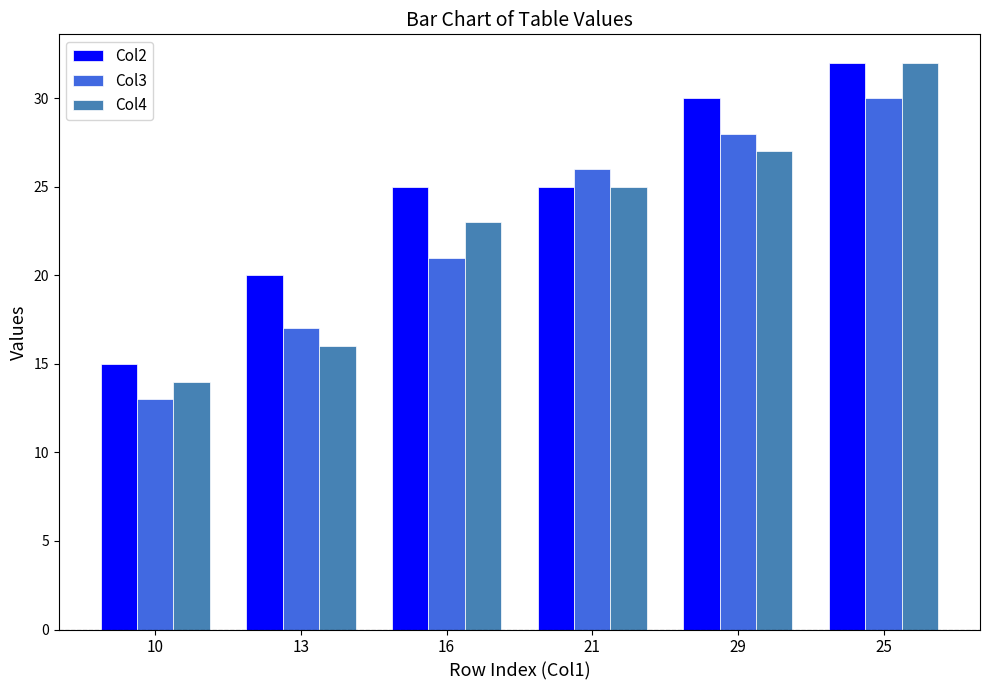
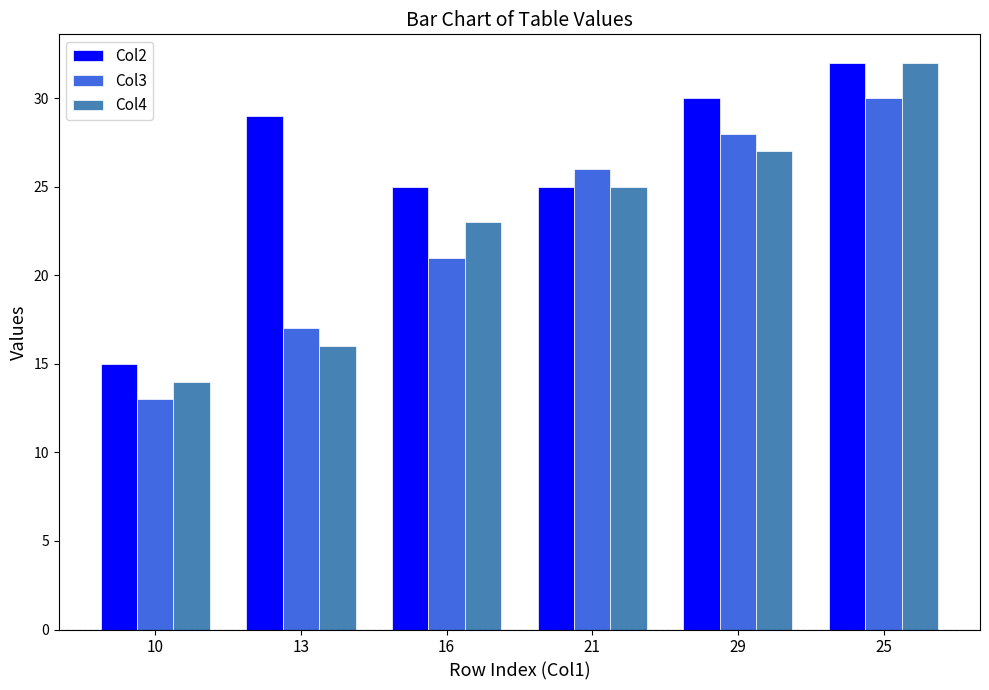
  {
    "Col2": {
      "10": 15,
-     "13": 20,
+     "13": 29,
      "16": 25,
      "21": 25,
      "29": 30,
      "25": 32
    }
  }
